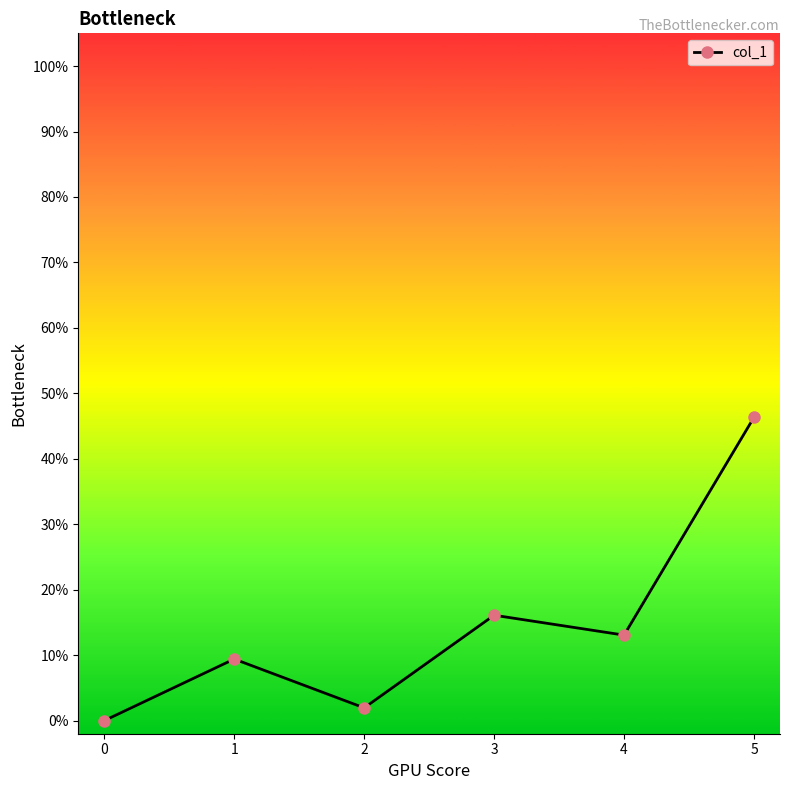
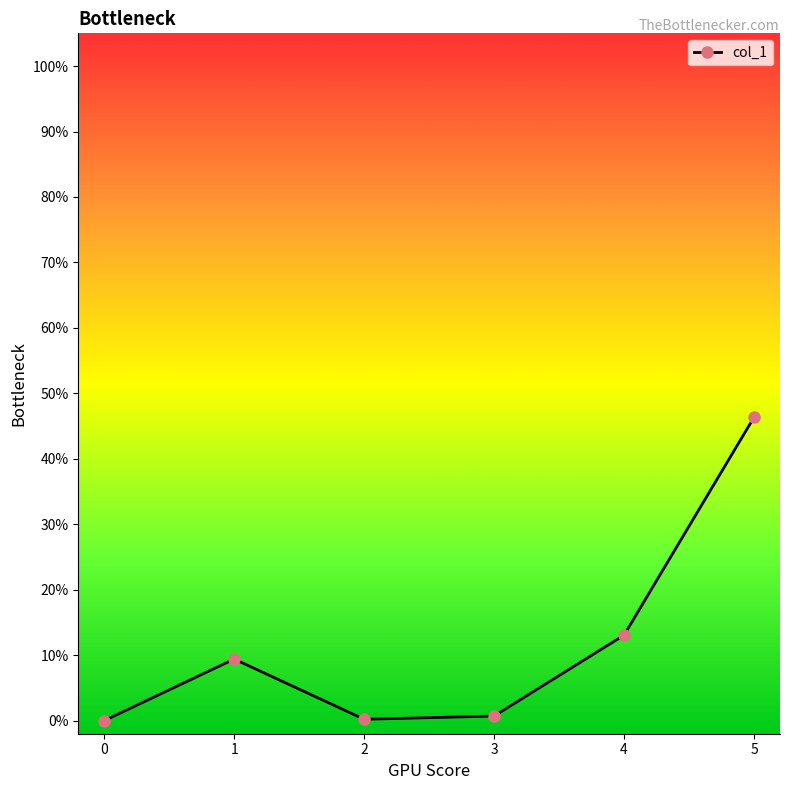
  {
    "0": "0%",
    "1": "9%",
-   "2": "2%",
-   "3": "16%",
+   "2": "0%",
+   "3": "1%",
    "4": "13%",
    "5": "46%"
  }
